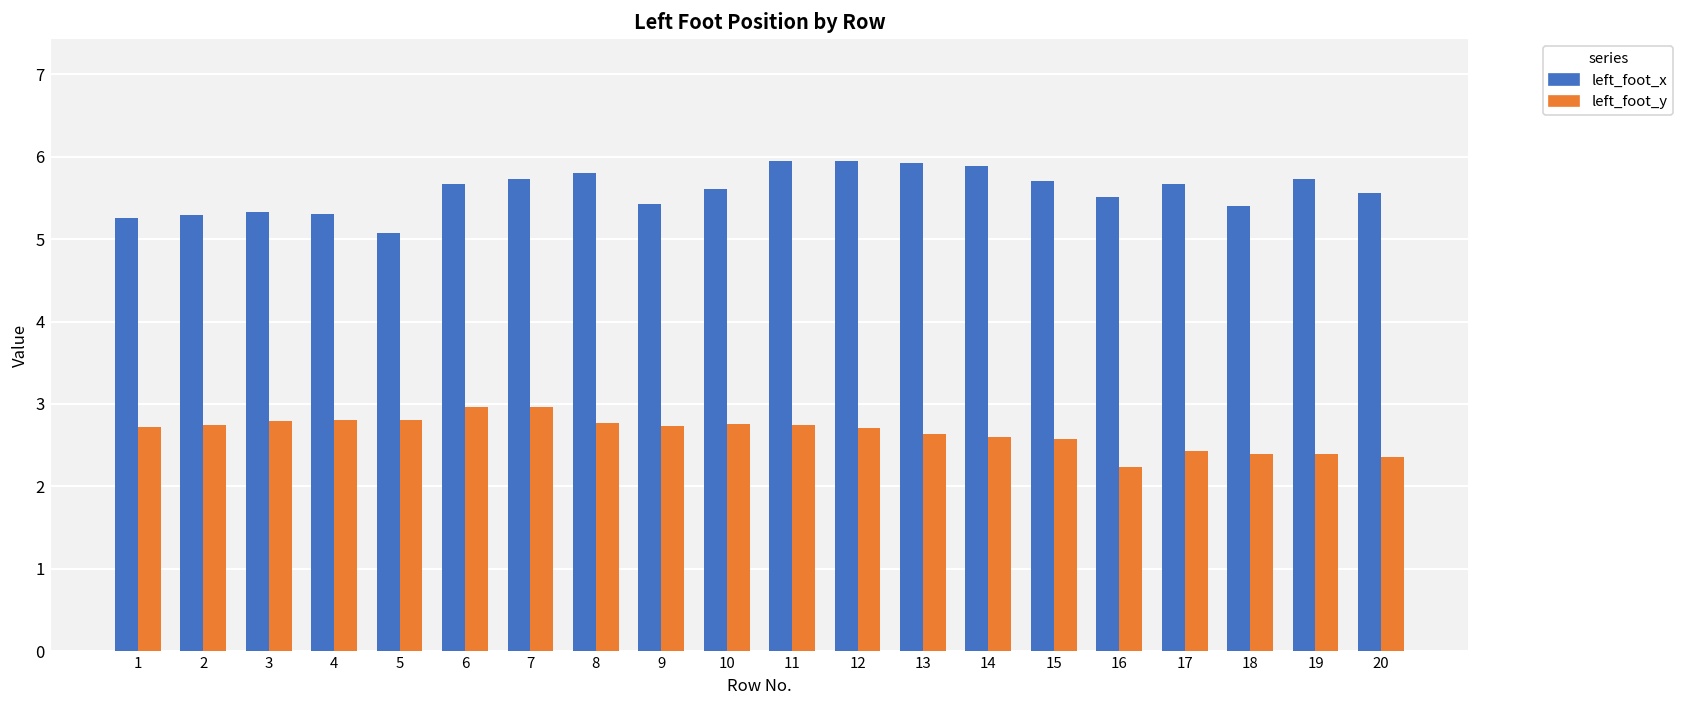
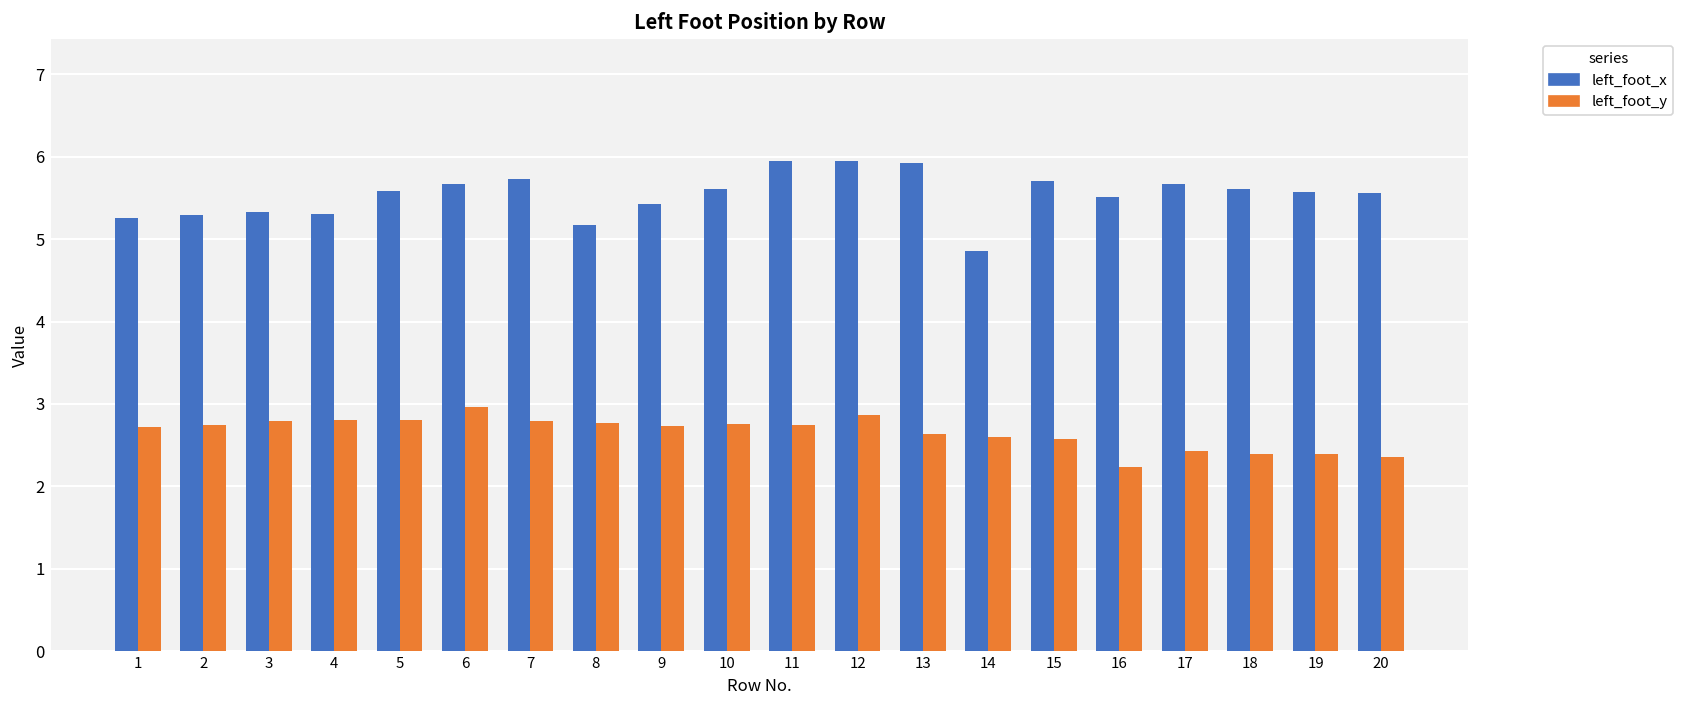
  {
    "left_foot_x": {
      "1": 5.3,
      "2": 5.3,
      "3": 5.3,
      "4": 5.3,
-     "5": 5.1,
+     "5": 5.6,
      "6": 5.7,
      "7": 5.7,
-     "8": 5.8,
+     "8": 5.2,
      "9": 5.4,
      "10": 5.6,
      "11": 5.9,
      "12": 5.9,
      "13": 5.9,
-     "14": 5.9,
+     "14": 4.9,
      "15": 5.7,
      "16": 5.5,
      "17": 5.7,
-     "18": 5.4,
-     "19": 5.7,
+     "18": 5.6,
+     "19": 5.6,
      "20": 5.6
    },
    "left_foot_y": {
      "1": 2.7,
      "2": 2.7,
      "3": 2.8,
      "4": 2.8,
      "5": 2.8,
      "6": 3.0,
-     "7": 3.0,
+     "7": 2.8,
      "8": 2.8,
      "9": 2.7,
      "10": 2.8,
      "11": 2.8,
-     "12": 2.7,
+     "12": 2.9,
      "13": 2.6,
      "14": 2.6,
      "15": 2.6,
      "16": 2.2,
      "17": 2.4,
      "18": 2.4,
      "19": 2.4,
      "20": 2.4
    }
  }
